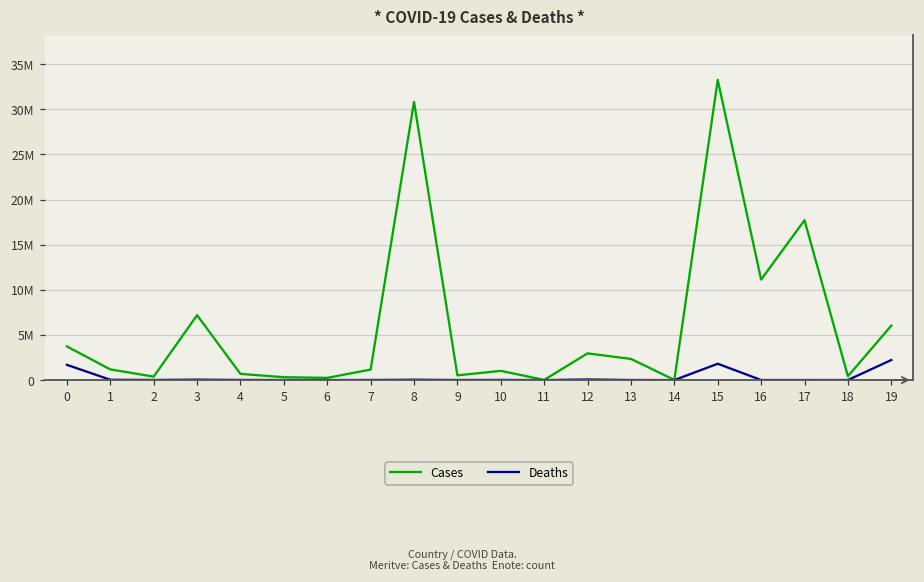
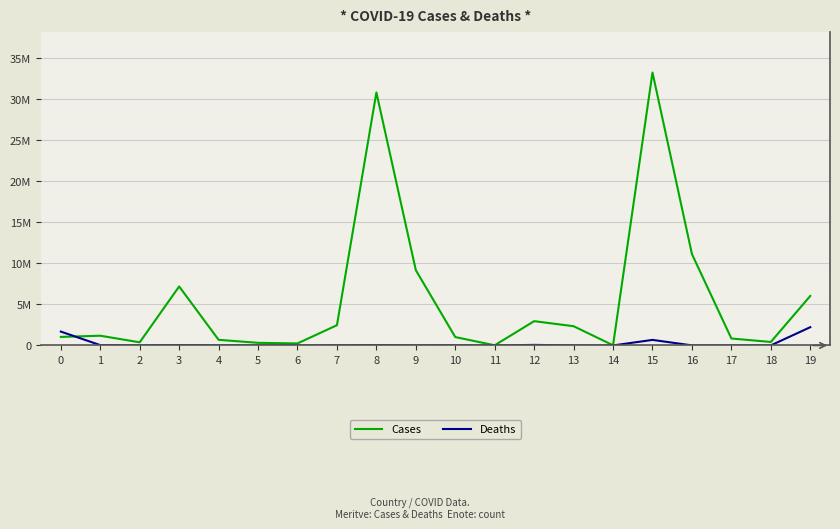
  {
    "Cases": {
-     "0": 4000000,
+     "0": 1000000,
      "1": 1000000,
      "2": 0,
      "3": 7000000,
      "4": 1000000,
      "5": 0,
-     "7": 1000000,
+     "7": 2000000,
      "8": 31000000,
-     "9": 1000000,
+     "9": 9000000,
      "10": 1000000,
      "12": 3000000,
      "13": 2000000,
      "15": 33000000,
      "16": 11000000,
-     "17": 18000000,
+     "17": 1000000,
      "18": 0,
      "19": 6000000
    },
    "Deaths": {
      "0": 2000000,
      "1": 0,
      "2": 0,
      "3": 0,
      "4": 0,
      "5": 0,
      "7": 0,
      "8": 0,
      "9": 0,
      "10": 0,
      "12": 0,
      "13": 0,
-     "15": 2000000,
+     "15": 1000000,
      "16": 0,
      "17": 0,
      "18": 0,
      "19": 2000000
    }
  }
